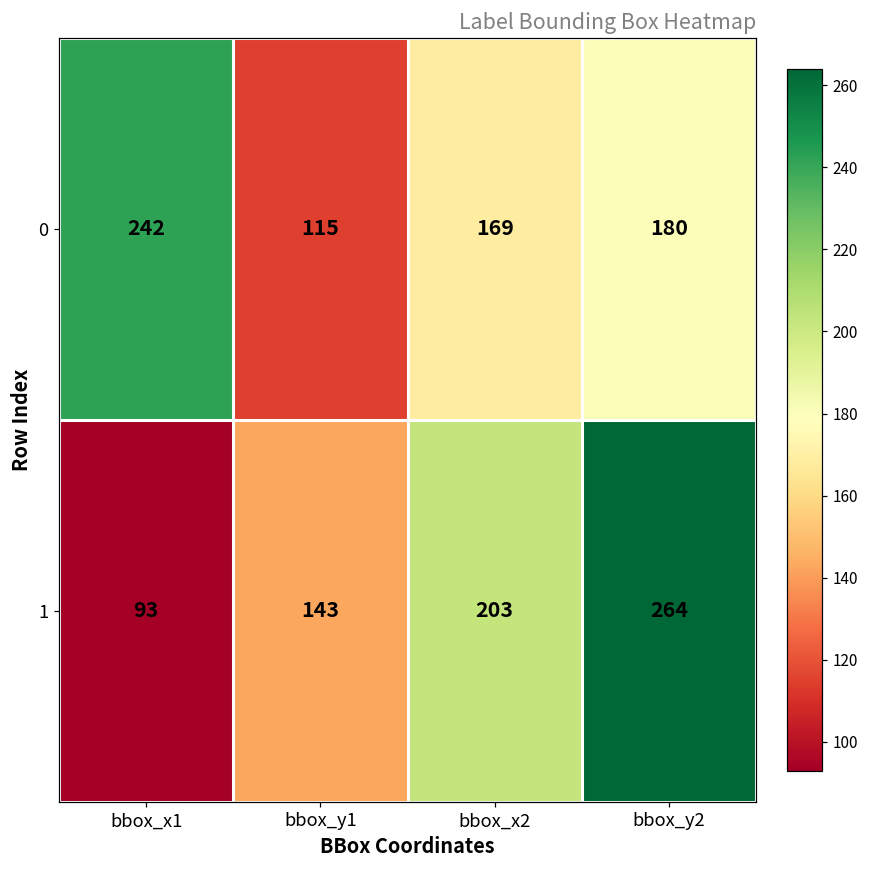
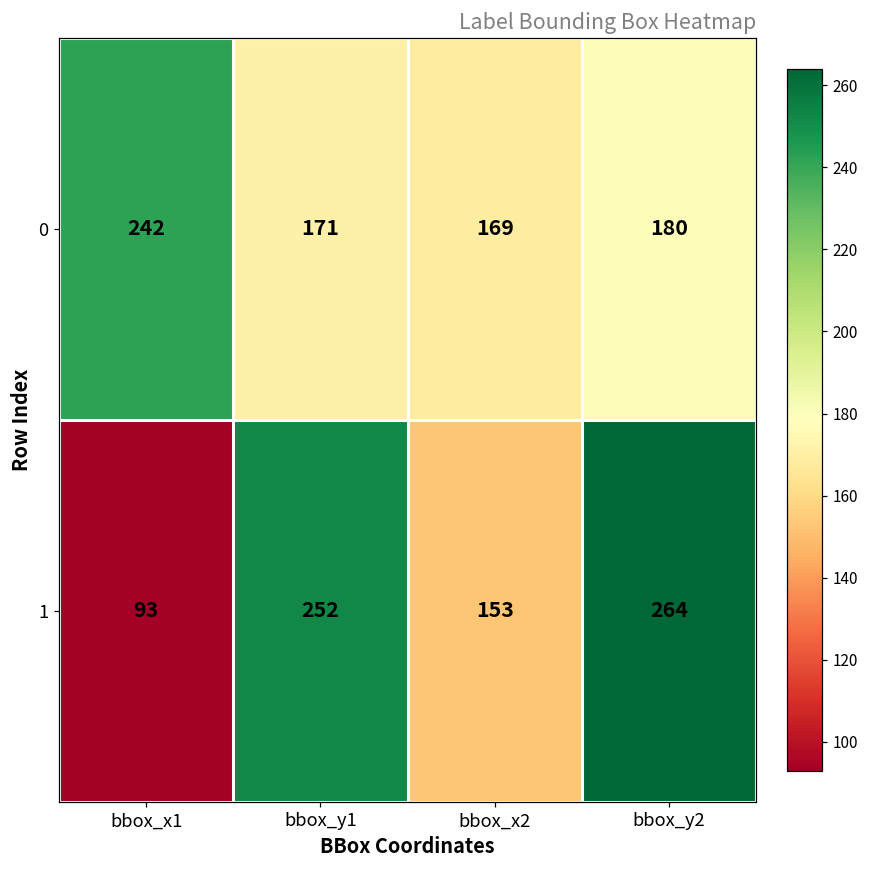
  {
    "0": {
      "bbox_x1": 242,
-     "bbox_y1": 115,
+     "bbox_y1": 171,
      "bbox_x2": 169,
      "bbox_y2": 180
    },
    "1": {
      "bbox_x1": 93,
-     "bbox_y1": 143,
-     "bbox_x2": 203,
+     "bbox_y1": 252,
+     "bbox_x2": 153,
      "bbox_y2": 264
    }
  }
